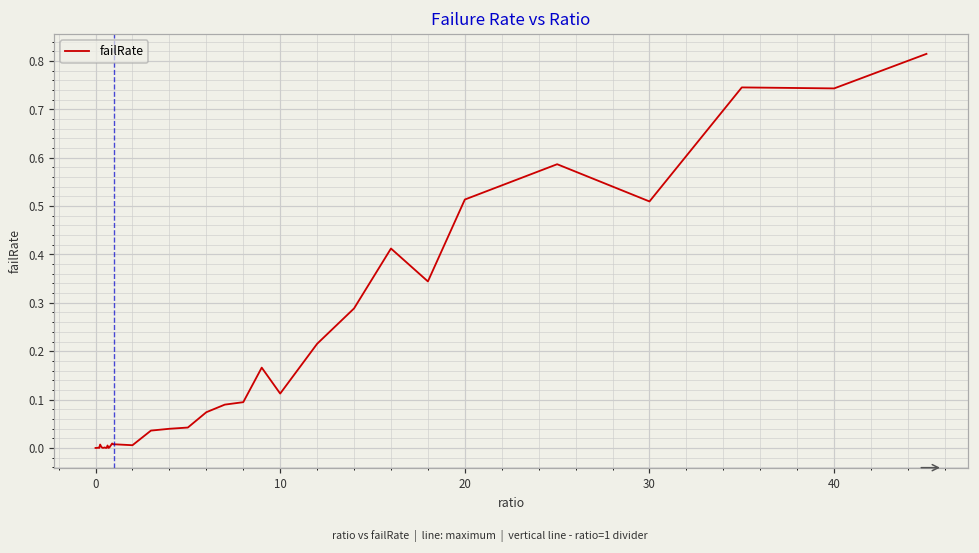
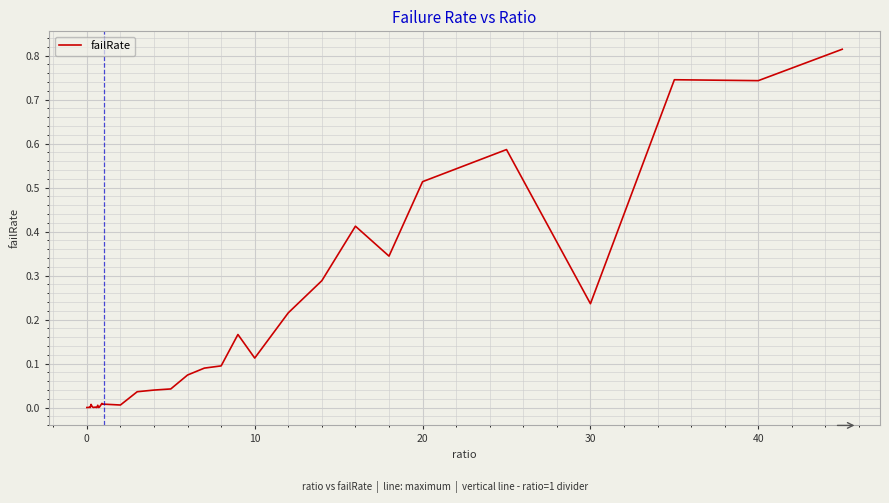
  {
    "0": 0.00,
    "10": 0.11,
    "20": 0.51,
-   "30": 0.51,
+   "30": 0.24,
    "40": 0.74
  }
